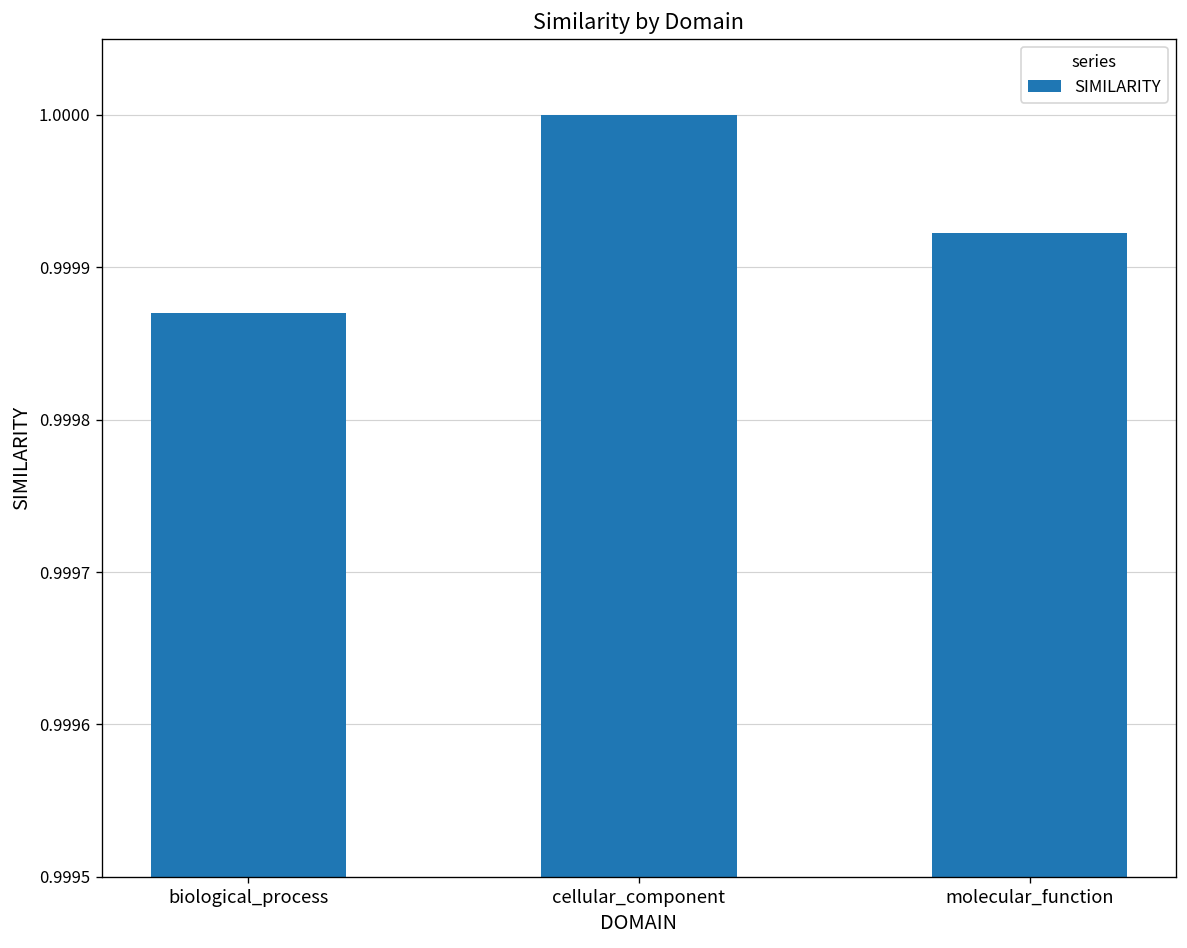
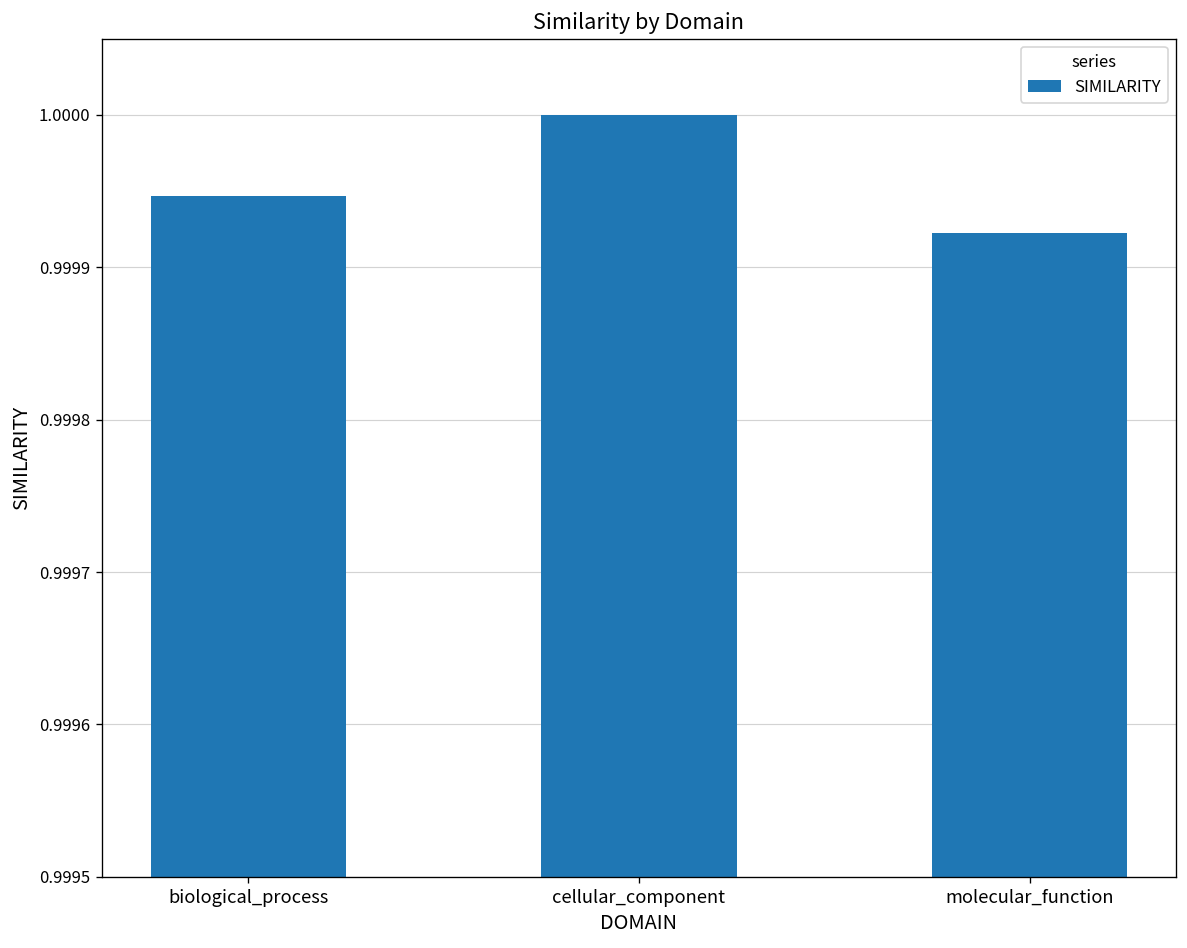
  {
-   "biological_process": 0.999870,
+   "biological_process": 0.999947,
    "cellular_component": 1.000000,
    "molecular_function": 0.999923
  }
